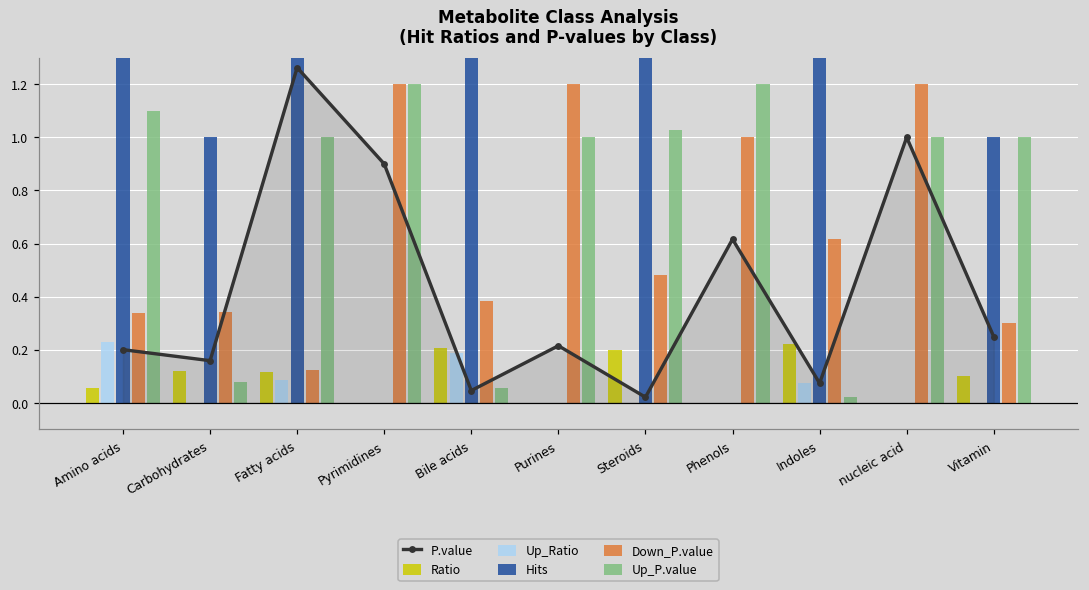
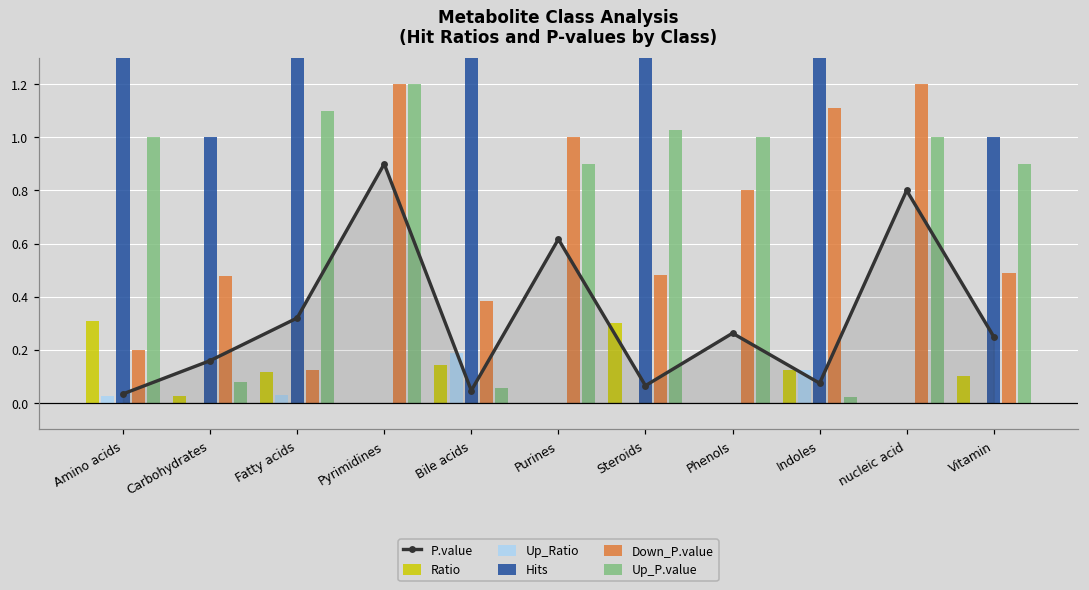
  {
    "Ratio": {
-     "Amino acids": 0.05,
-     "Carbohydrates": 0.12,
+     "Amino acids": 0.31,
+     "Carbohydrates": 0.02,
      "Fatty acids": 0.12,
      "Pyrimidines": 0.00,
-     "Bile acids": 0.21,
+     "Bile acids": 0.14,
      "Purines": 0.00,
-     "Steroids": 0.2,
+     "Steroids": 0.3,
      "Phenols": 0.00,
-     "Indoles": 0.22,
+     "Indoles": 0.13,
      "nucleic acid": 0.00,
      "Vitamin": 0.10
    },
    "P.value": {
-     "Amino acids": 0.20,
+     "Amino acids": 0.03,
      "Carbohydrates": 0.16,
-     "Fatty acids": 1.26,
+     "Fatty acids": 0.32,
      "Pyrimidines": 0.90,
      "Bile acids": 0.05,
-     "Purines": 0.21,
-     "Steroids": 0.02,
-     "Phenols": 0.62,
+     "Purines": 0.62,
+     "Steroids": 0.06,
+     "Phenols": 0.26,
      "Indoles": 0.07,
-     "nucleic acid": 1.0,
+     "nucleic acid": 0.8,
      "Vitamin": 0.25
    },
    "Up_Ratio": {
-     "Amino acids": 0.23,
+     "Amino acids": 0.03,
      "Carbohydrates": 0.00,
-     "Fatty acids": 0.09,
+     "Fatty acids": 0.03,
      "Pyrimidines": 0.00,
      "Bile acids": 0.19,
      "Purines": 0.00,
      "Steroids": 0.00,
      "Phenols": 0.00,
-     "Indoles": 0.07,
+     "Indoles": 0.13,
      "nucleic acid": 0.00,
      "Vitamin": 0.00
    },
    "Hits": {
      "Carbohydrates": 1.00,
      "Pyrimidines": 0.00,
      "Purines": 0.00,
      "Phenols": 0.00,
      "nucleic acid": 0.00,
      "Vitamin": 1.00
    },
    "Down_P.value": {
-     "Amino acids": 0.34,
-     "Carbohydrates": 0.34,
+     "Amino acids": 0.20,
+     "Carbohydrates": 0.48,
      "Fatty acids": 0.12,
      "Pyrimidines": 1.20,
      "Bile acids": 0.38,
-     "Purines": 1.2,
+     "Purines": 1.0,
      "Steroids": 0.48,
-     "Phenols": 1.0,
-     "Indoles": 0.62,
+     "Phenols": 0.8,
+     "Indoles": 1.11,
      "nucleic acid": 1.20,
-     "Vitamin": 0.30
+     "Vitamin": 0.49
    },
    "Up_P.value": {
-     "Amino acids": 1.1,
+     "Amino acids": 1.0,
      "Carbohydrates": 0.08,
-     "Fatty acids": 1.0,
+     "Fatty acids": 1.1,
      "Pyrimidines": 1.2,
      "Bile acids": 0.06,
-     "Purines": 1.0,
+     "Purines": 0.9,
      "Steroids": 1.03,
-     "Phenols": 1.2,
+     "Phenols": 1.0,
      "Indoles": 0.02,
      "nucleic acid": 1.0,
-     "Vitamin": 1.0
+     "Vitamin": 0.9
    }
  }
